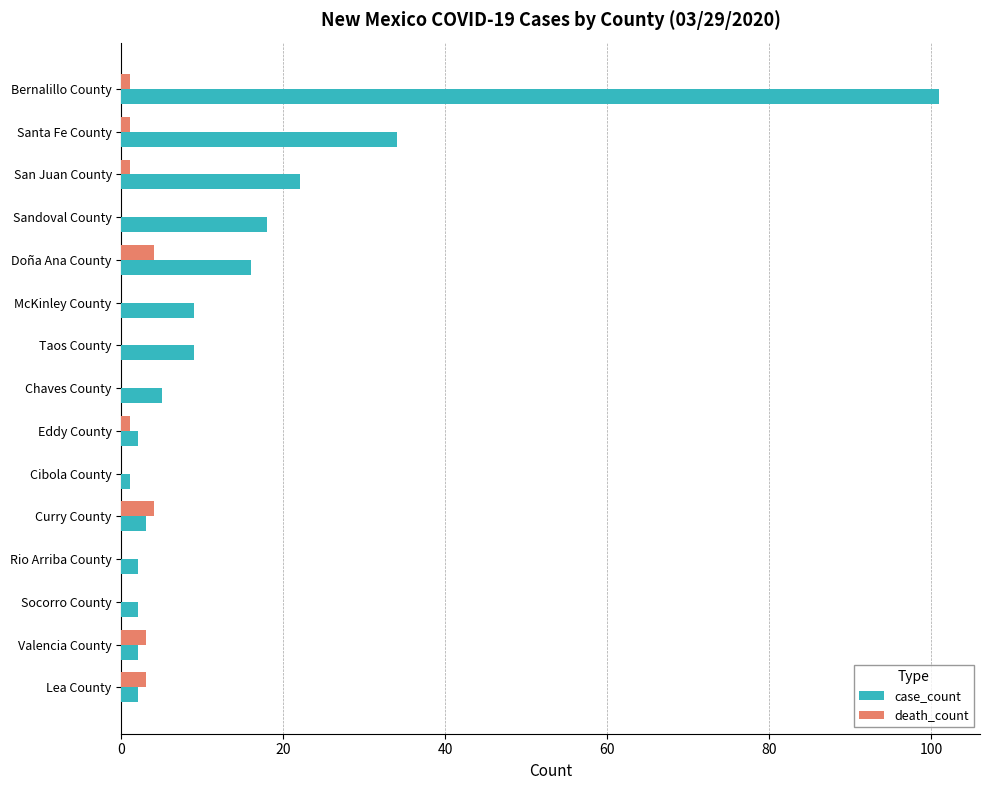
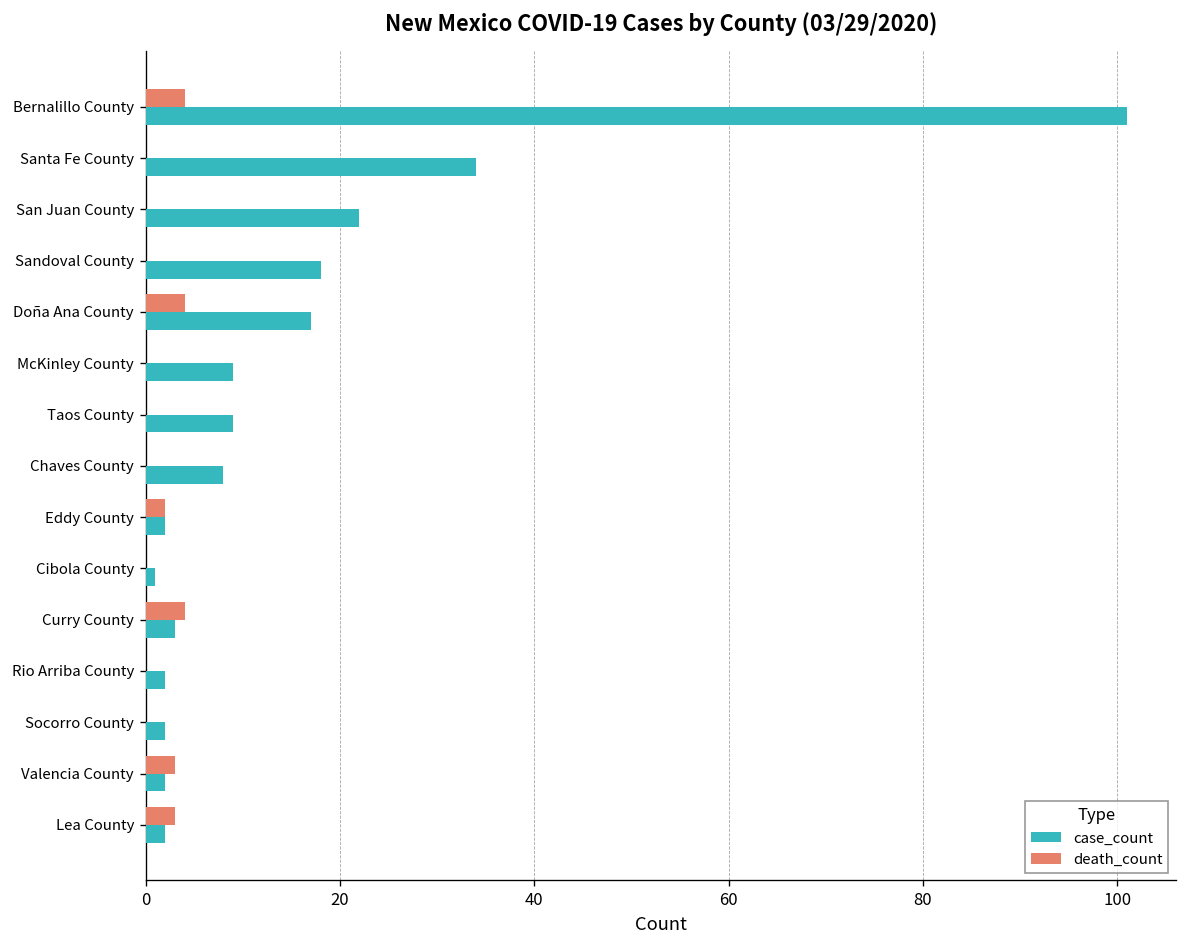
  {
    "case_count": {
      "Bernalillo County": 101,
      "Santa Fe County": 34,
      "San Juan County": 22,
      "Sandoval County": 18,
-     "Doña Ana County": 16,
+     "Doña Ana County": 17,
      "McKinley County": 9,
      "Taos County": 9,
-     "Chaves County": 5,
+     "Chaves County": 8,
      "Eddy County": 2,
      "Cibola County": 1,
      "Curry County": 3,
      "Rio Arriba County": 2,
      "Socorro County": 2,
      "Valencia County": 2,
      "Lea County": 2
    },
    "death_count": {
-     "Bernalillo County": 1,
-     "Santa Fe County": 1,
-     "San Juan County": 1,
+     "Bernalillo County": 4,
+     "Santa Fe County": 0,
+     "San Juan County": 0,
      "Sandoval County": 0,
      "Doña Ana County": 4,
      "McKinley County": 0,
      "Taos County": 0,
      "Chaves County": 0,
-     "Eddy County": 1,
+     "Eddy County": 2,
      "Cibola County": 0,
      "Curry County": 4,
      "Rio Arriba County": 0,
      "Socorro County": 0,
      "Valencia County": 3,
      "Lea County": 3
    }
  }
